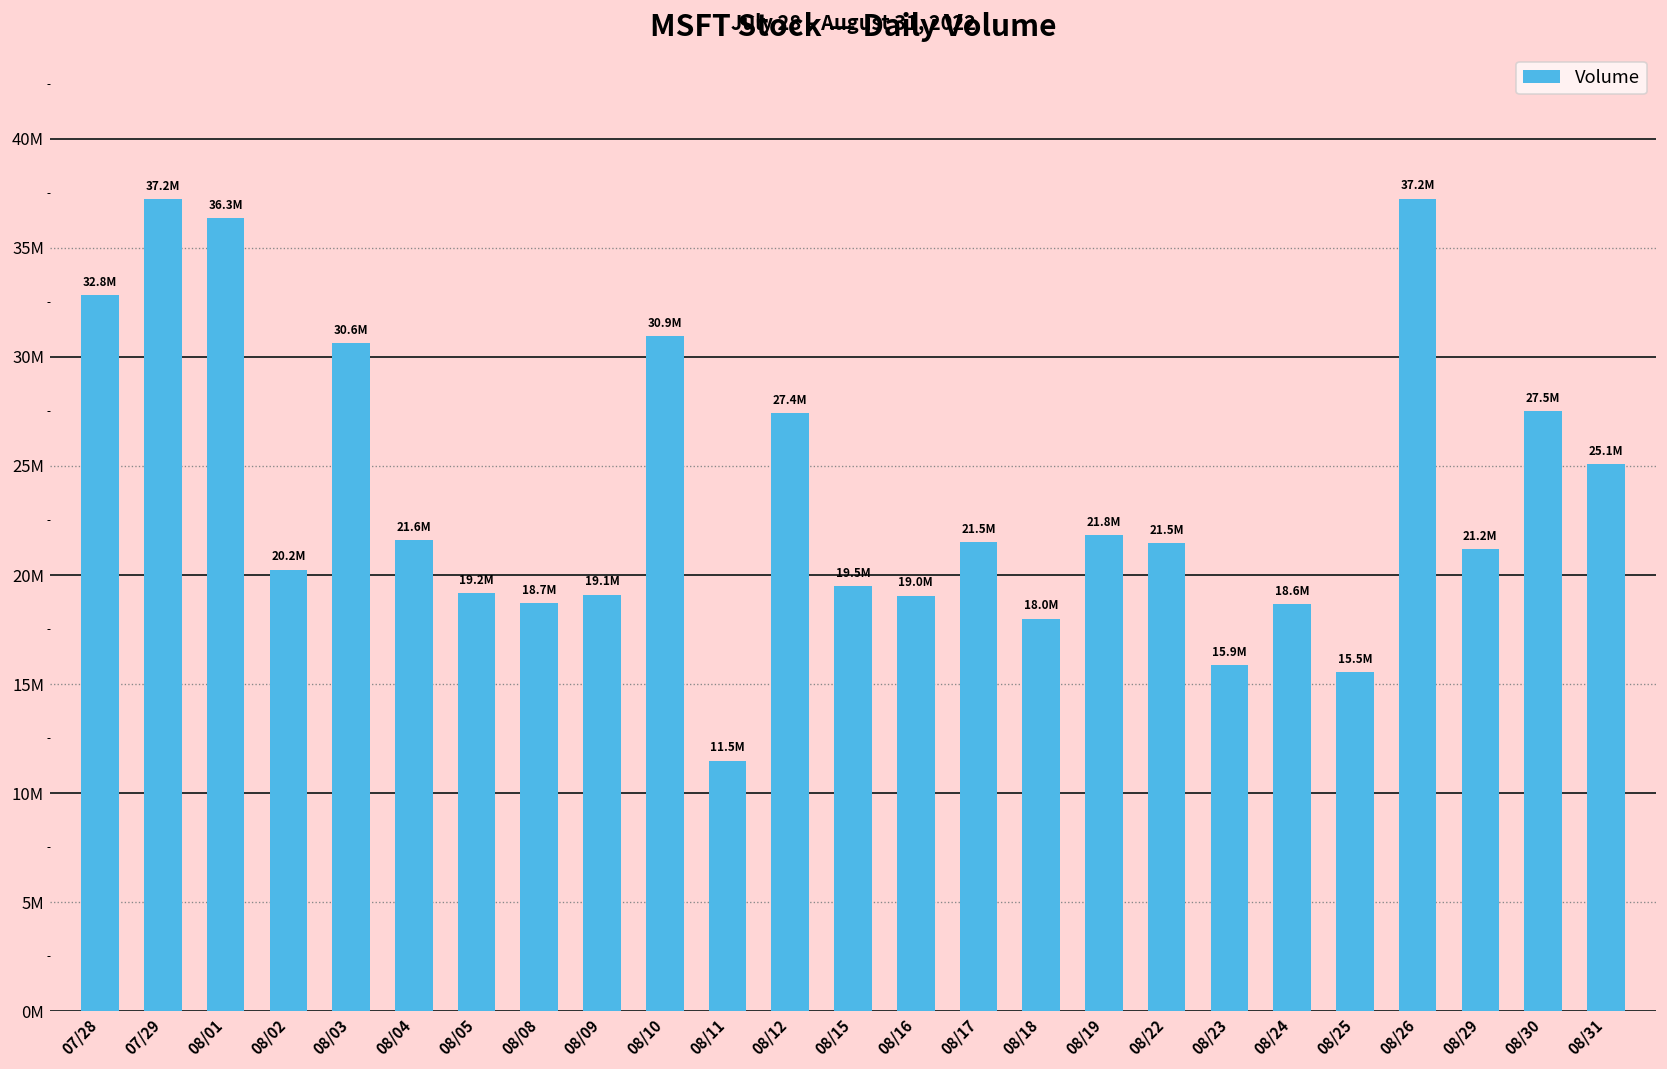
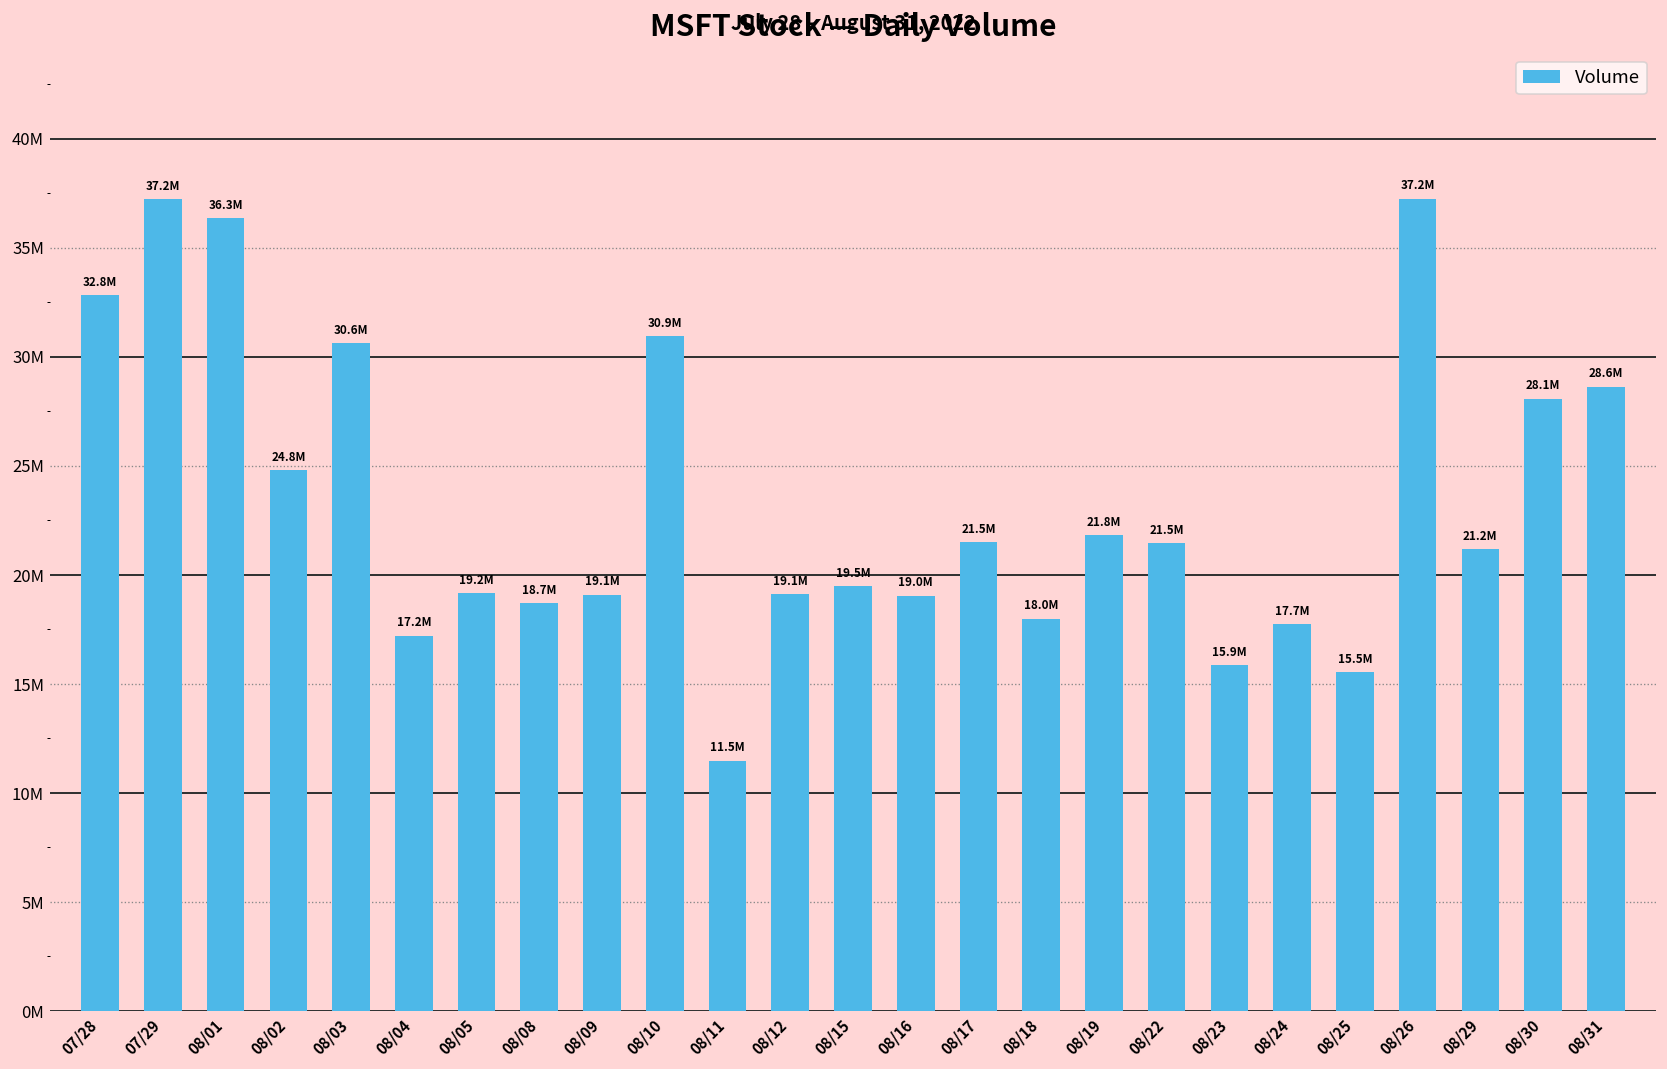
  {
    "07/28": "32.8M",
    "07/29": "37.2M",
    "08/01": "36.3M",
-   "08/02": "20.2M",
+   "08/02": "24.8M",
    "08/03": "30.6M",
-   "08/04": "21.6M",
+   "08/04": "17.2M",
    "08/05": "19.2M",
    "08/08": "18.7M",
    "08/09": "19.1M",
    "08/10": "30.9M",
    "08/11": "11.5M",
-   "08/12": "27.4M",
+   "08/12": "19.1M",
    "08/15": "19.5M",
    "08/16": "19.0M",
    "08/17": "21.5M",
    "08/18": "18.0M",
    "08/19": "21.8M",
    "08/22": "21.5M",
    "08/23": "15.9M",
-   "08/24": "18.6M",
+   "08/24": "17.7M",
    "08/25": "15.5M",
    "08/26": "37.2M",
    "08/29": "21.2M",
-   "08/30": "27.5M",
-   "08/31": "25.1M"
+   "08/30": "28.1M",
+   "08/31": "28.6M"
  }
